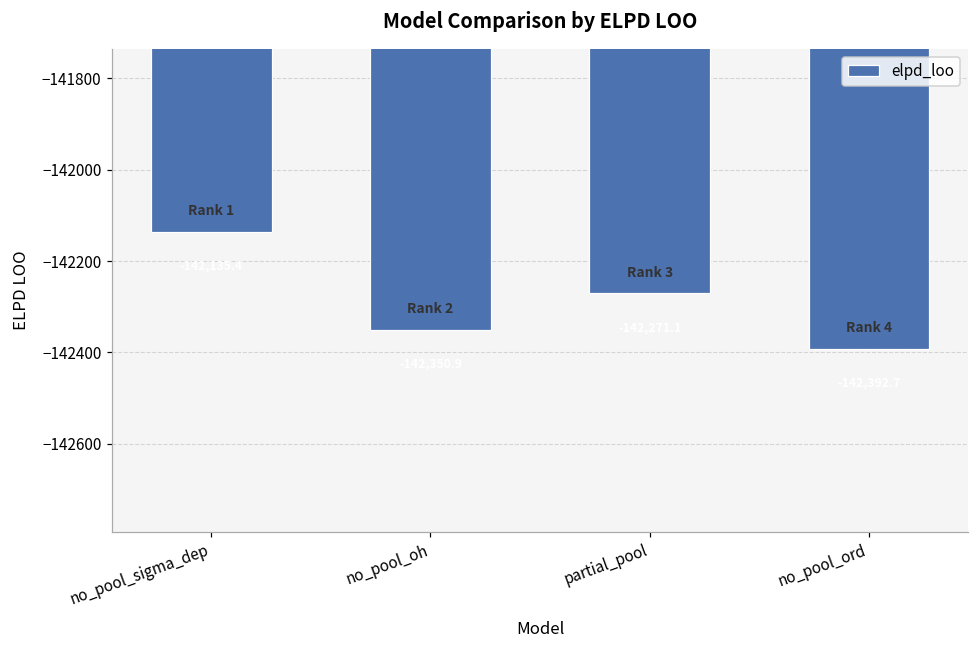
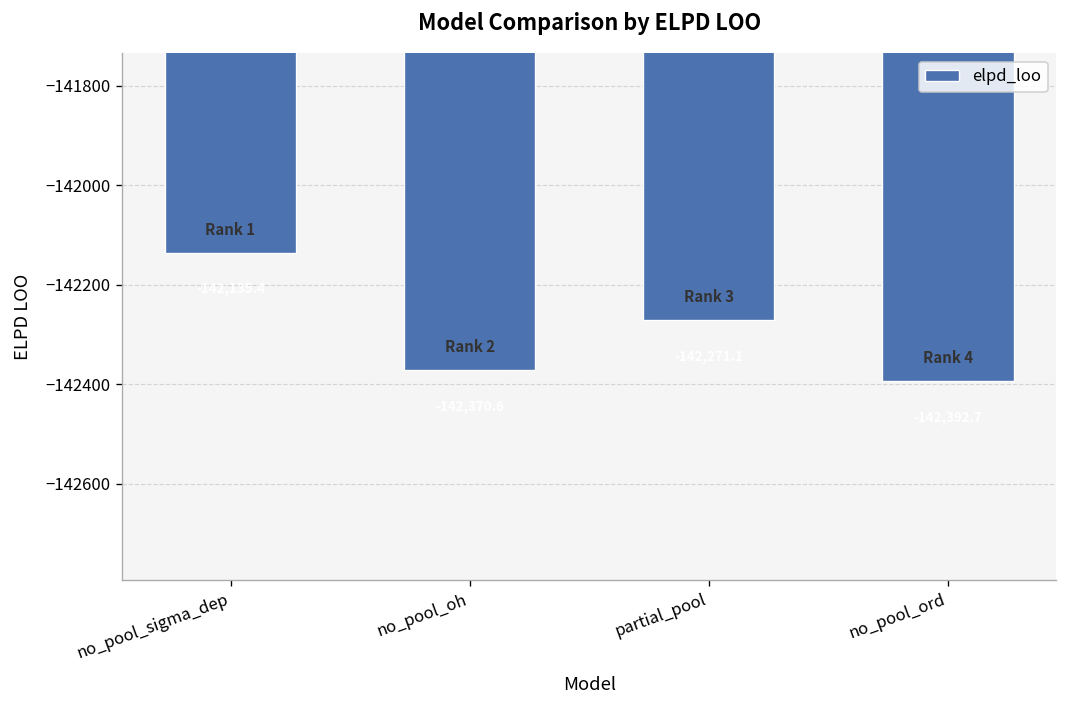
  {
-   "no_pool_oh": -142350
+   "no_pool_oh": -142370
  }
